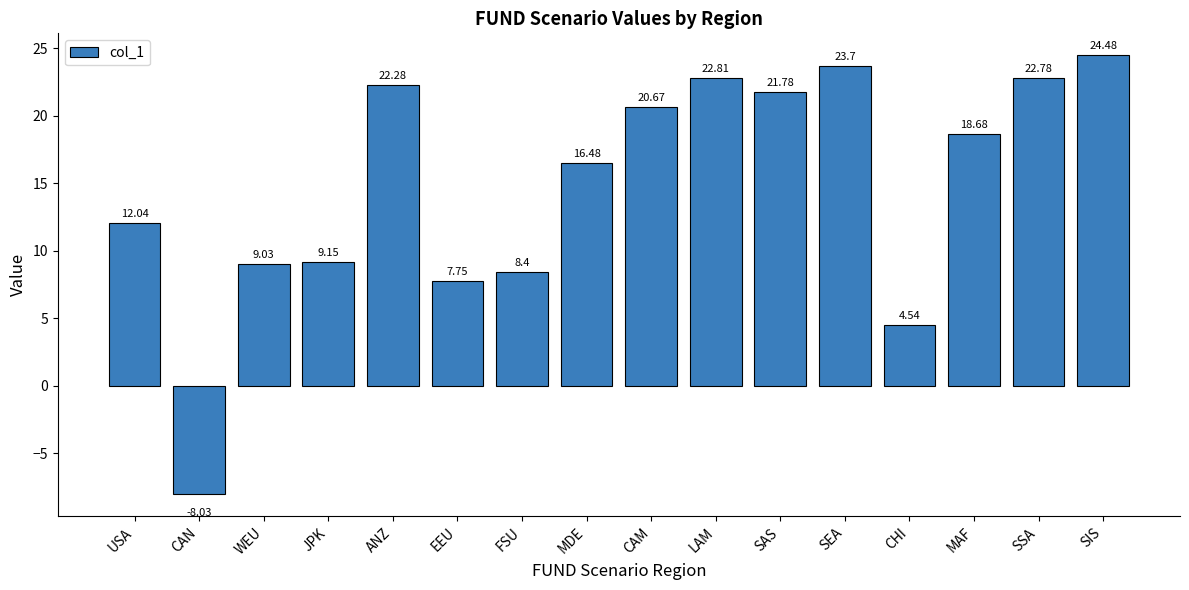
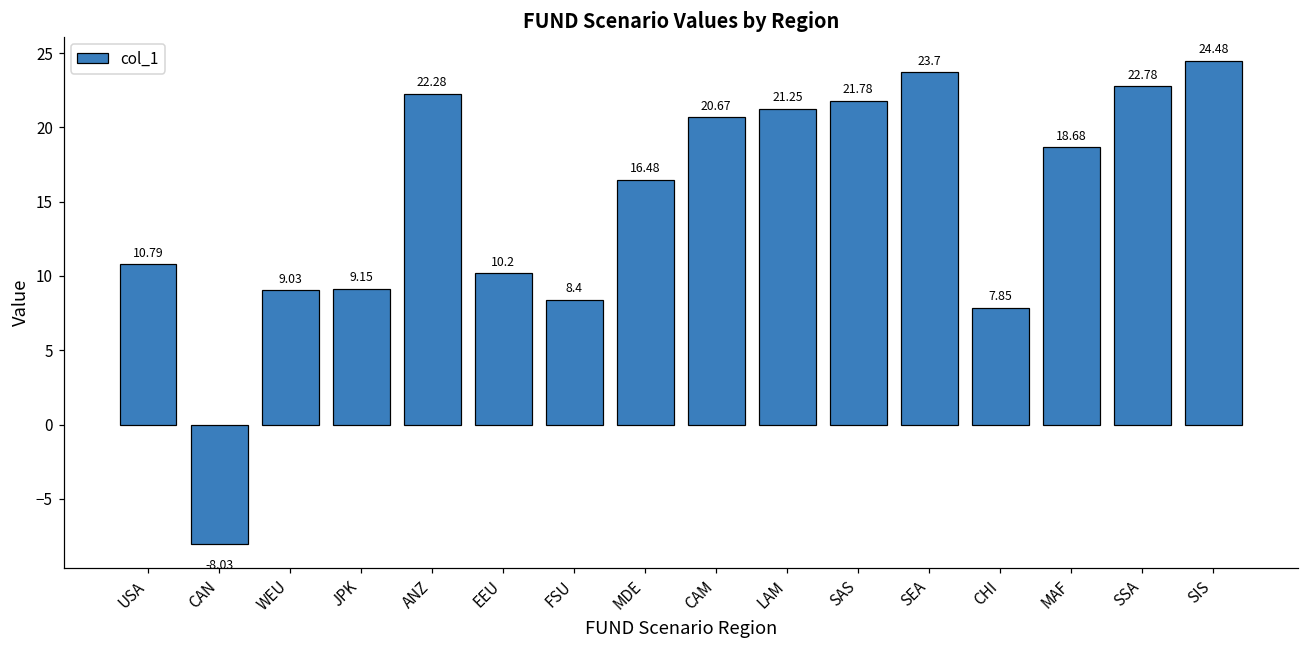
  {
-   "USA": 12.04,
+   "USA": 10.79,
    "CAN": -8.03,
    "WEU": 9.03,
    "JPK": 9.15,
    "ANZ": 22.28,
-   "EEU": 7.75,
+   "EEU": 10.2,
    "FSU": 8.4,
    "MDE": 16.48,
    "CAM": 20.67,
-   "LAM": 22.81,
+   "LAM": 21.25,
    "SAS": 21.78,
    "SEA": 23.7,
-   "CHI": 4.54,
+   "CHI": 7.85,
    "MAF": 18.68,
    "SSA": 22.78,
    "SIS": 24.48
  }
